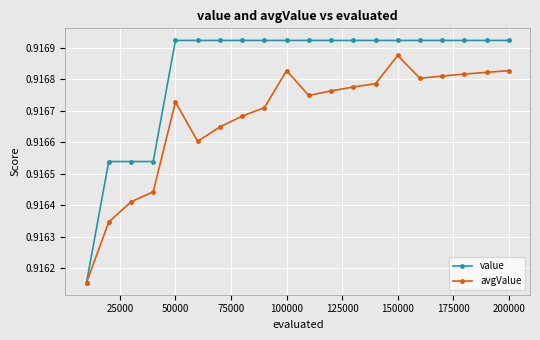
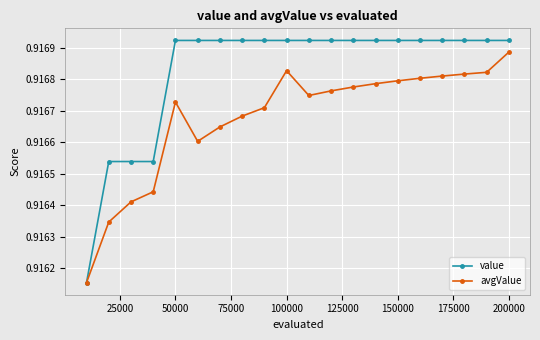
  {
    "value": {
      "50000": 0.91692,
      "100000": 0.91692,
      "150000": 0.91692,
      "200000": 0.91692
    },
    "avgValue": {
      "50000": 0.91673,
      "100000": 0.91683,
-     "150000": 0.91688,
-     "200000": 0.91683
+     "150000": 0.91679,
+     "200000": 0.91689
    }
  }
